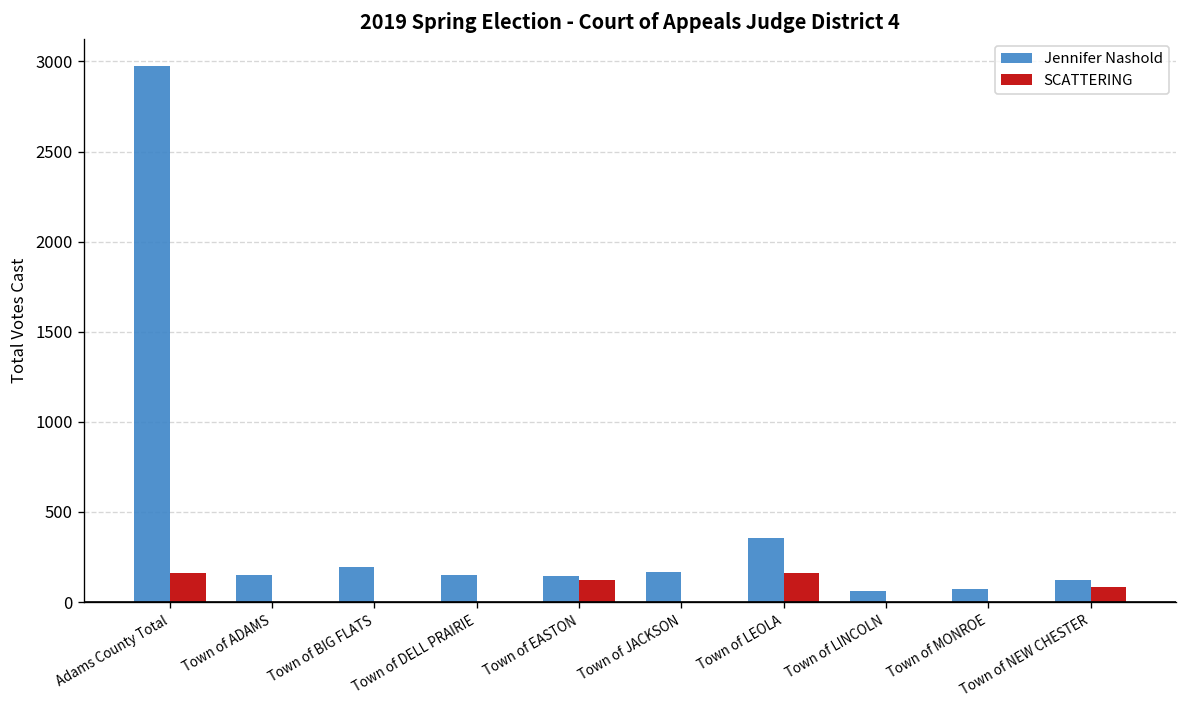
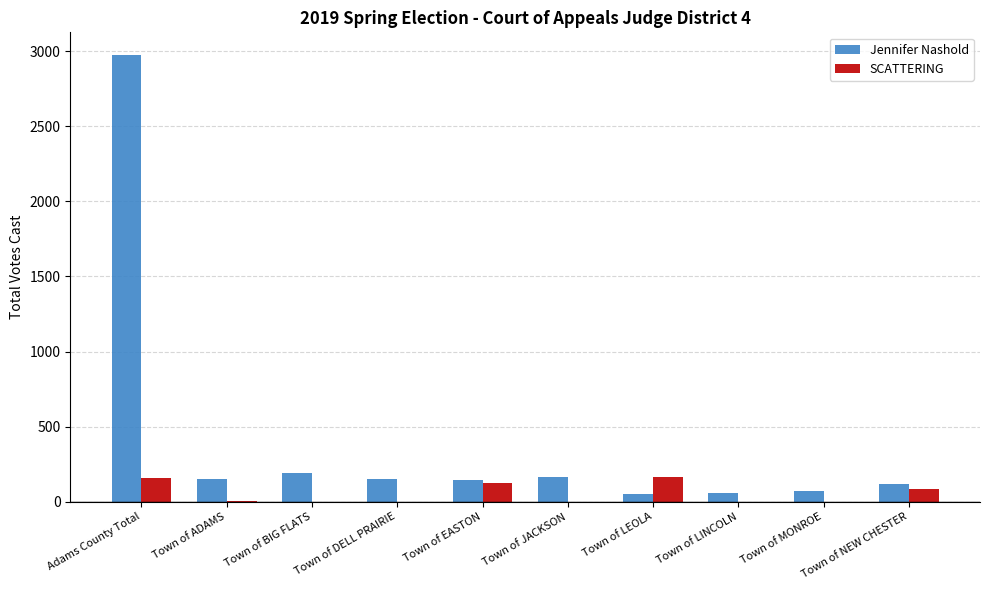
  {
    "Jennifer Nashold": {
      "Adams County Total": 2980,
      "Town of ADAMS": 150,
      "Town of BIG FLATS": 190,
      "Town of DELL PRAIRIE": 150,
      "Town of EASTON": 140,
      "Town of JACKSON": 170,
-     "Town of LEOLA": 350,
+     "Town of LEOLA": 50,
      "Town of LINCOLN": 60,
      "Town of MONROE": 70,
      "Town of NEW CHESTER": 120
    },
    "SCATTERING": {
      "Adams County Total": 160,
      "Town of BIG FLATS": 0,
      "Town of EASTON": 120,
      "Town of JACKSON": 0,
      "Town of LEOLA": 160,
      "Town of LINCOLN": 0,
      "Town of MONROE": 0,
      "Town of NEW CHESTER": 90
    }
  }
